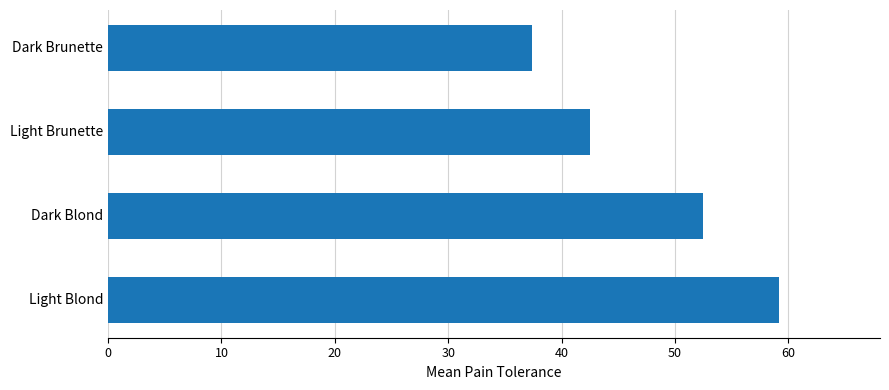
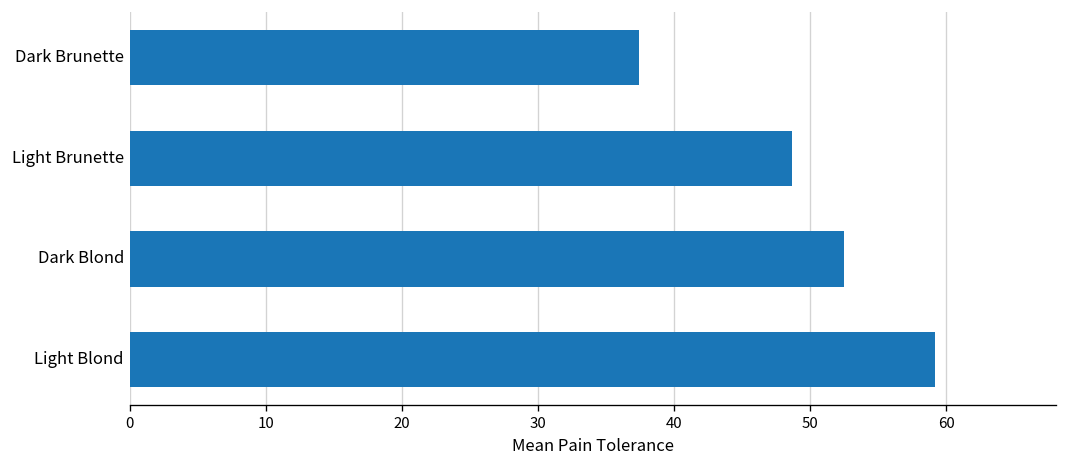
  {
    "Dark Brunette": 37.4,
-   "Light Brunette": 42.5,
+   "Light Brunette": 48.7,
    "Dark Blond": 52.5,
    "Light Blond": 59.2
  }
